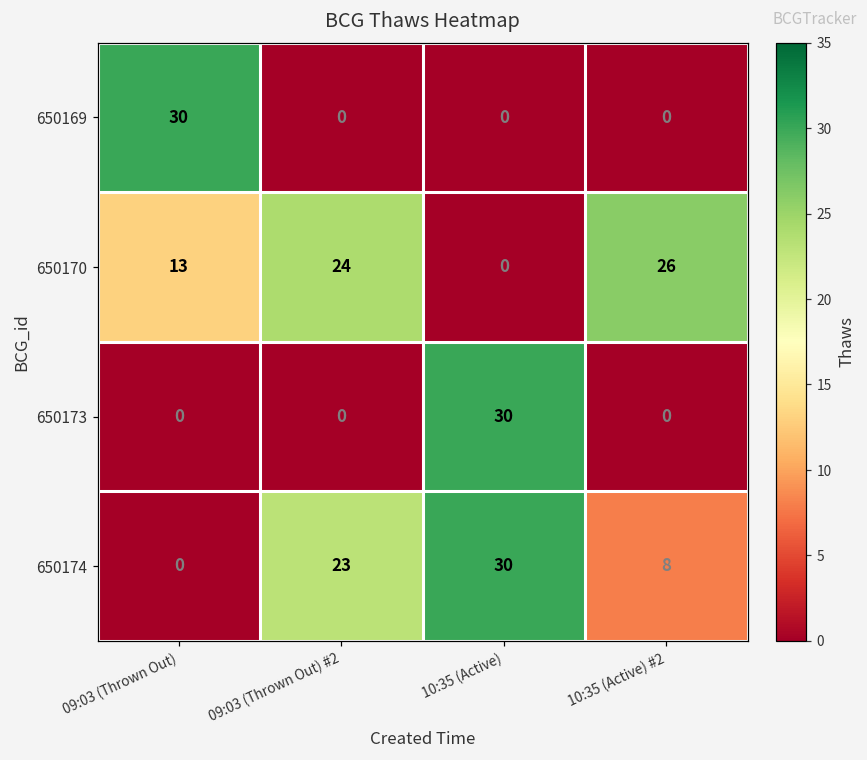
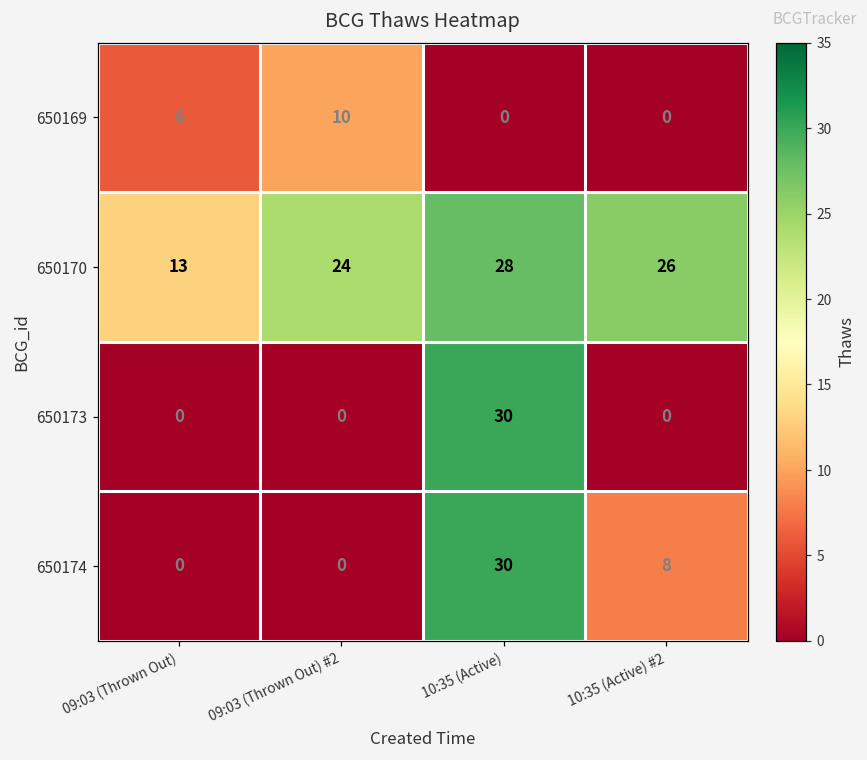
  {
    "650169": {
-     "09:03 (Thrown Out)": 30,
-     "09:03 (Thrown Out) #2": 0,
+     "09:03 (Thrown Out)": 6,
+     "09:03 (Thrown Out) #2": 10,
      "10:35 (Active)": 0,
      "10:35 (Active) #2": 0
    },
    "650170": {
      "09:03 (Thrown Out)": 13,
      "09:03 (Thrown Out) #2": 24,
-     "10:35 (Active)": 0,
+     "10:35 (Active)": 28,
      "10:35 (Active) #2": 26
    },
    "650173": {
      "09:03 (Thrown Out)": 0,
      "09:03 (Thrown Out) #2": 0,
      "10:35 (Active)": 30,
      "10:35 (Active) #2": 0
    },
    "650174": {
      "09:03 (Thrown Out)": 0,
-     "09:03 (Thrown Out) #2": 23,
+     "09:03 (Thrown Out) #2": 0,
      "10:35 (Active)": 30,
      "10:35 (Active) #2": 8
    }
  }
